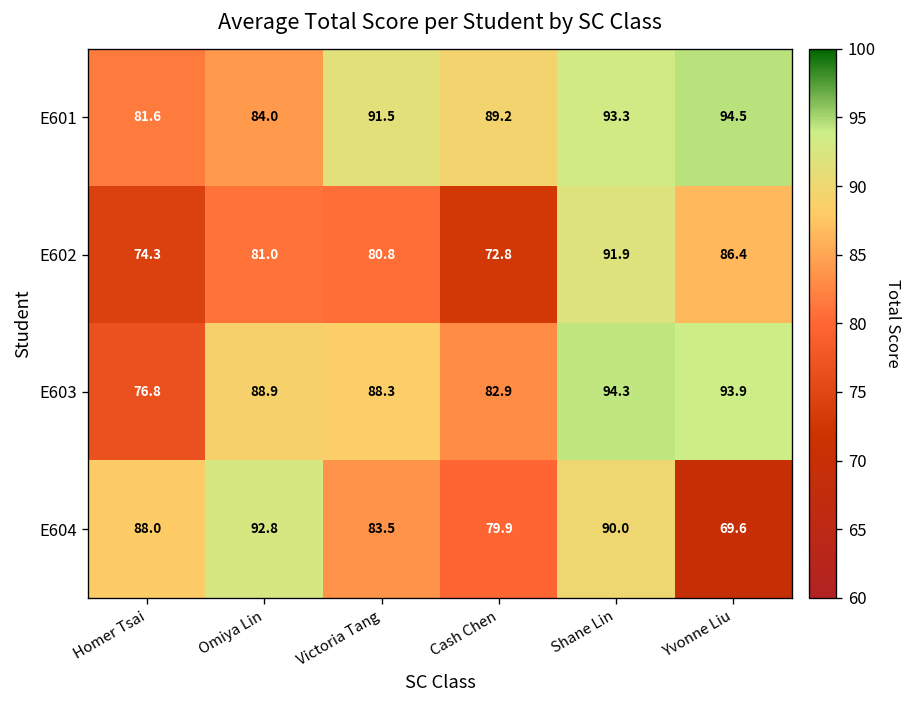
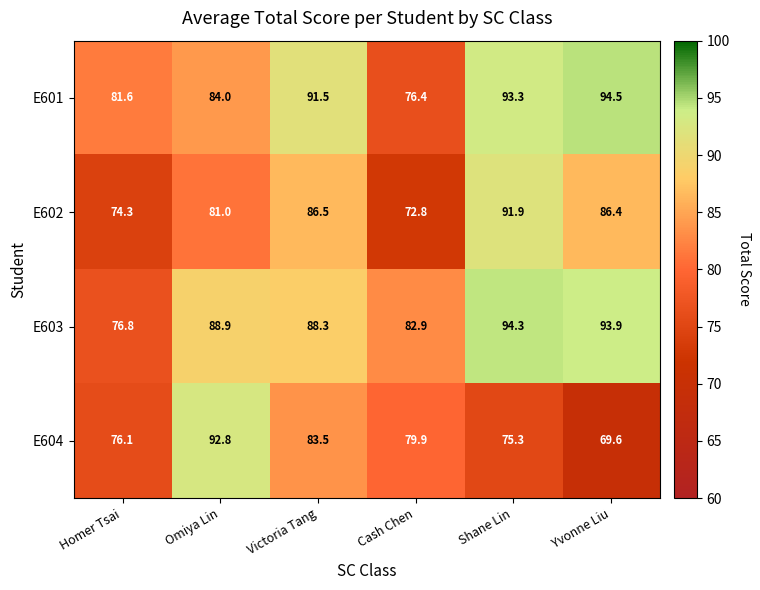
  {
    "E601": {
      "Homer Tsai": 81.6,
      "Omiya Lin": 84.0,
      "Victoria Tang": 91.5,
-     "Cash Chen": 89.2,
+     "Cash Chen": 76.4,
      "Shane Lin": 93.3,
      "Yvonne Liu": 94.5
    },
    "E602": {
      "Homer Tsai": 74.3,
      "Omiya Lin": 81.0,
-     "Victoria Tang": 80.8,
+     "Victoria Tang": 86.5,
      "Cash Chen": 72.8,
      "Shane Lin": 91.9,
      "Yvonne Liu": 86.4
    },
    "E603": {
      "Homer Tsai": 76.8,
      "Omiya Lin": 88.9,
      "Victoria Tang": 88.3,
      "Cash Chen": 82.9,
      "Shane Lin": 94.3,
      "Yvonne Liu": 93.9
    },
    "E604": {
-     "Homer Tsai": 88.0,
+     "Homer Tsai": 76.1,
      "Omiya Lin": 92.8,
      "Victoria Tang": 83.5,
      "Cash Chen": 79.9,
-     "Shane Lin": 90.0,
+     "Shane Lin": 75.3,
      "Yvonne Liu": 69.6
    }
  }
